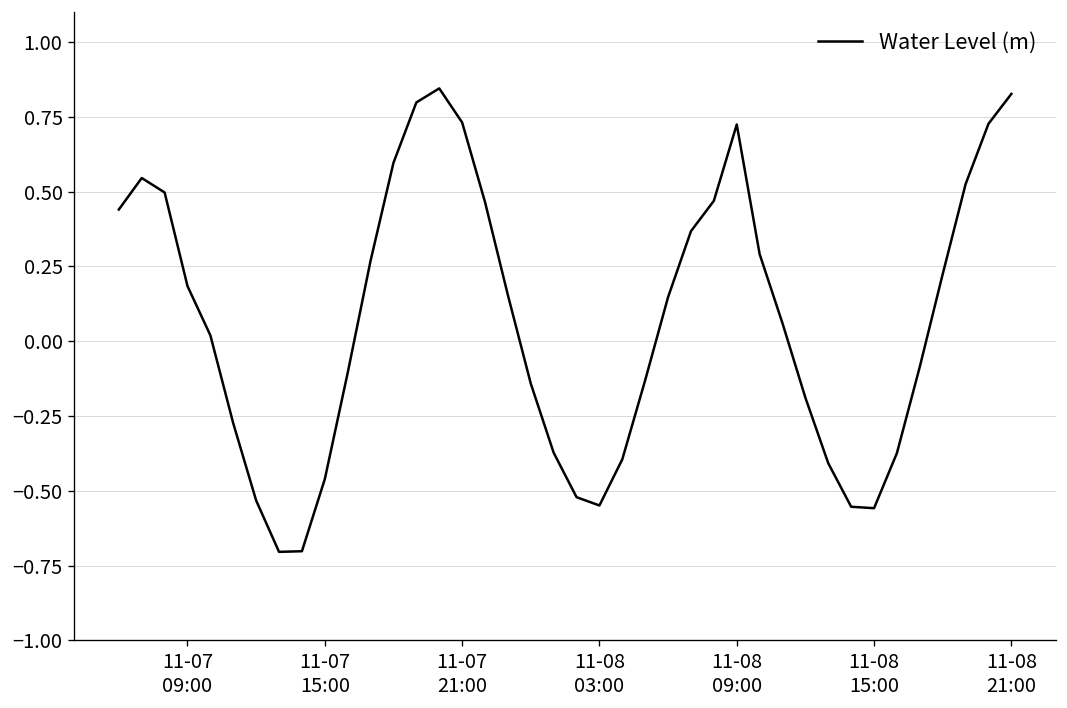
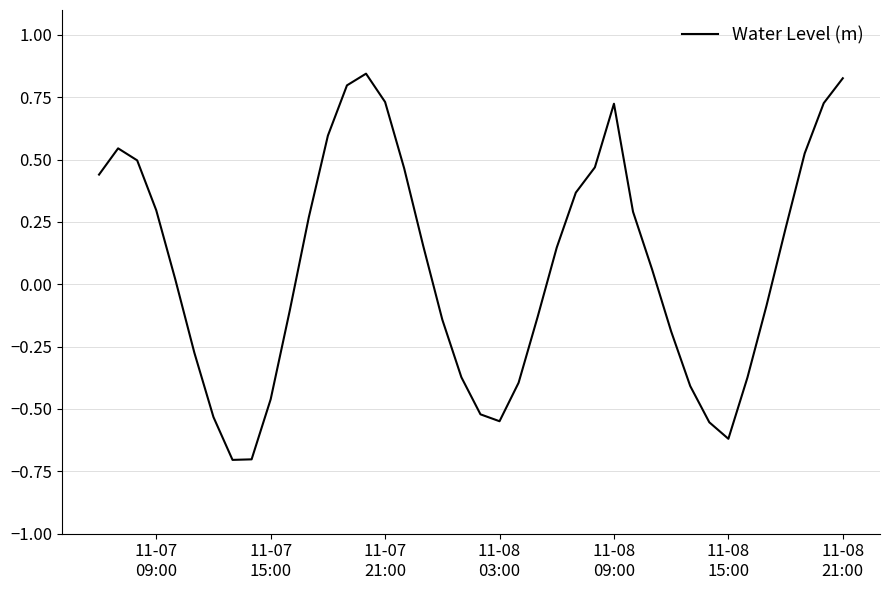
  {
-   "11-07 09:00": 0.18,
+   "11-07 09:00": 0.30,
    "11-07 15:00": -0.46,
    "11-07 21:00": 0.73,
    "11-08 03:00": -0.55,
    "11-08 09:00": 0.72,
-   "11-08 15:00": -0.56,
+   "11-08 15:00": -0.62,
    "11-08 21:00": 0.83
  }
